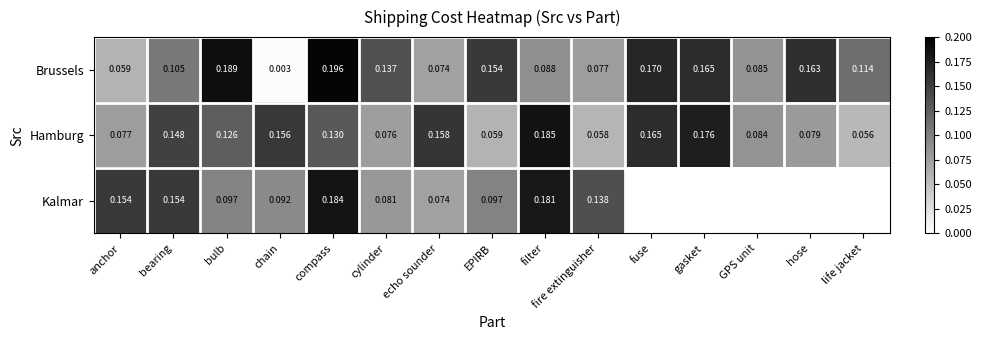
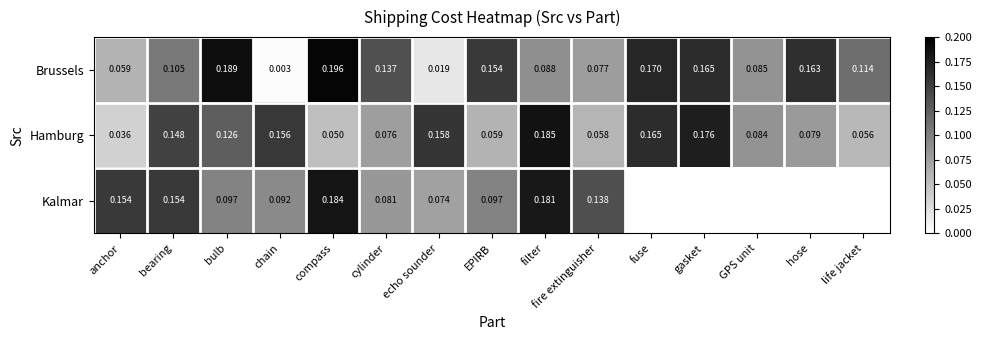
  {
    "Brussels": {
      "anchor": 0.059,
      "bearing": 0.105,
      "bulb": 0.189,
      "chain": 0.003,
      "compass": 0.196,
      "cylinder": 0.137,
-     "echo sounder": 0.074,
+     "echo sounder": 0.019,
      "EPIRB": 0.154,
      "filter": 0.088,
      "fire extinguisher": 0.077,
      "fuse": 0.170,
      "gasket": 0.165,
      "GPS unit": 0.085,
      "hose": 0.163,
      "life jacket": 0.114
    },
    "Hamburg": {
-     "anchor": 0.077,
+     "anchor": 0.036,
      "bearing": 0.148,
      "bulb": 0.126,
      "chain": 0.156,
-     "compass": 0.130,
+     "compass": 0.050,
      "cylinder": 0.076,
      "echo sounder": 0.158,
      "EPIRB": 0.059,
      "filter": 0.185,
      "fire extinguisher": 0.058,
      "fuse": 0.165,
      "gasket": 0.176,
      "GPS unit": 0.084,
      "hose": 0.079,
      "life jacket": 0.056
    },
    "Kalmar": {
      "anchor": 0.154,
      "bearing": 0.154,
      "bulb": 0.097,
      "chain": 0.092,
      "compass": 0.184,
      "cylinder": 0.081,
      "echo sounder": 0.074,
      "EPIRB": 0.097,
      "filter": 0.181,
      "fire extinguisher": 0.138
    }
  }
